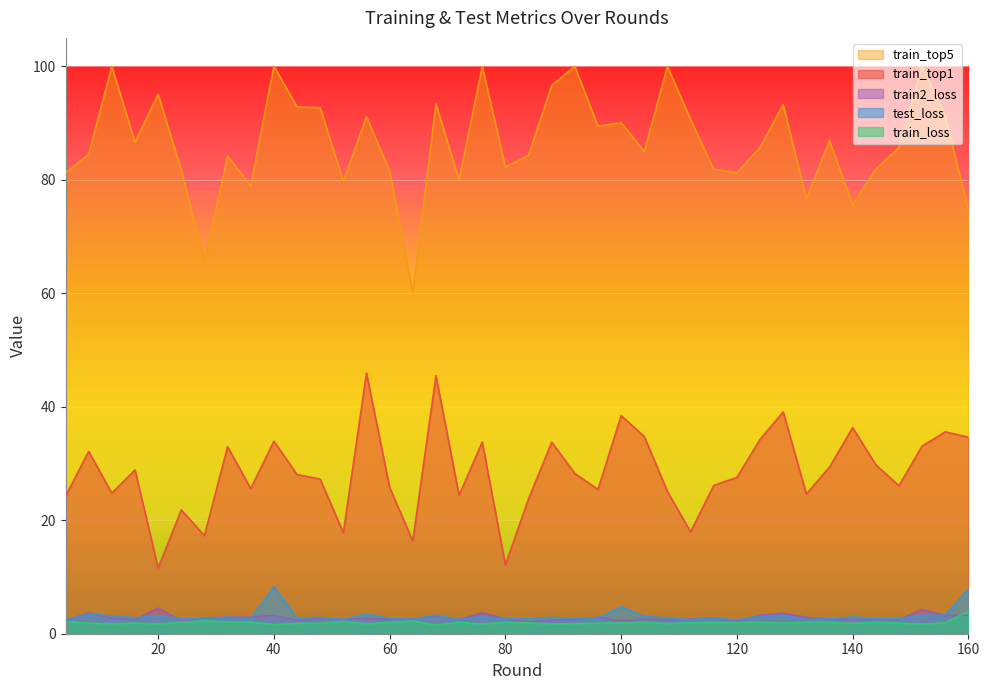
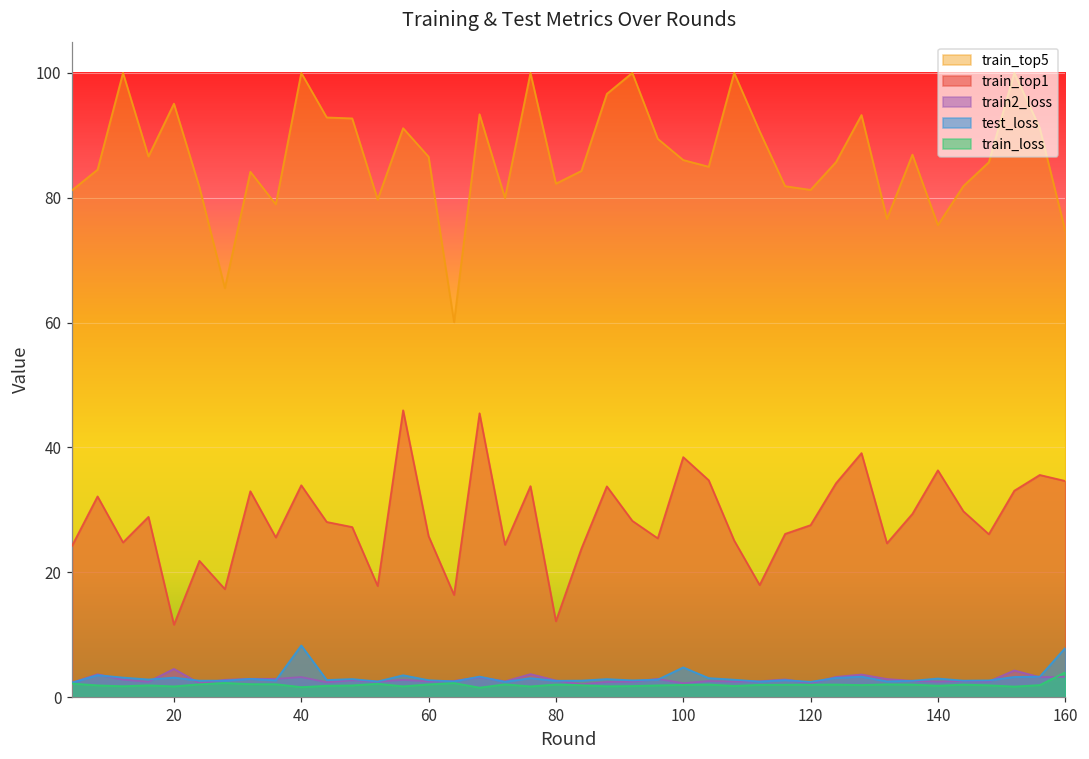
  {
    "train_top5": {
      "20": 95,
      "40": 100,
-     "60": 82,
+     "60": 87,
      "80": 82,
-     "100": 90,
+     "100": 86,
      "120": 81,
      "140": 76,
      "160": 75
    },
    "train_top1": {
      "20": 12,
      "40": 34,
      "60": 26,
      "80": 12,
      "100": 38,
      "120": 28,
      "140": 36,
      "160": 35
    },
    "train2_loss": {
      "20": 5,
      "40": 3,
      "140": 2,
      "160": 3
    },
    "test_loss": {
      "20": 3,
      "40": 8,
      "100": 5,
      "140": 3,
      "160": 8
    },
    "train_loss": {
      "20": 2,
      "40": 2,
      "60": 2,
      "80": 2,
      "140": 2,
      "160": 4
    }
  }
